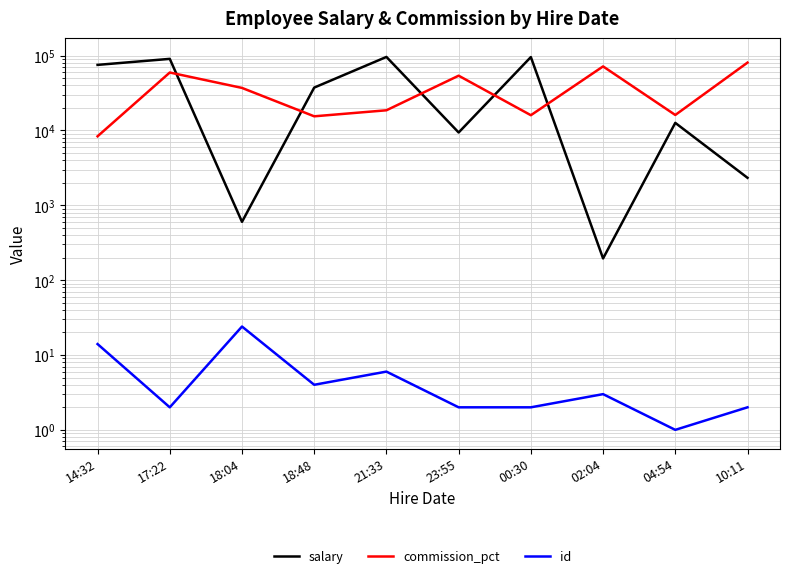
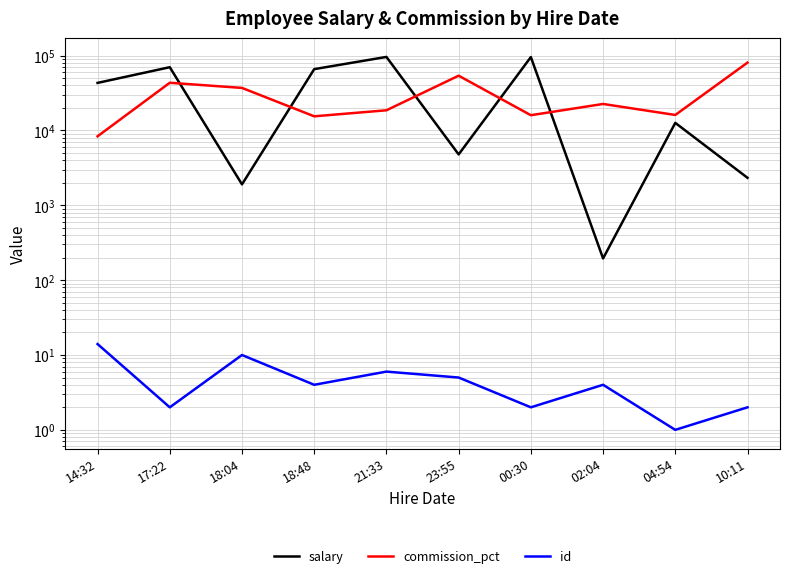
  {
    "salary": {
-     "14:32": 80000,
-     "17:22": 90000,
-     "18:04": 600,
-     "18:48": 40000,
+     "14:32": 40000,
+     "17:22": 70000,
+     "18:04": 1900,
+     "18:48": 70000,
      "21:33": 100000,
-     "23:55": 9000,
+     "23:55": 5000,
      "00:30": 100000,
      "02:04": 200,
      "04:54": 13000,
      "10:11": 2300
    },
    "commission_pct": {
      "14:32": 8000,
-     "17:22": 60000,
+     "17:22": 40000,
      "18:04": 40000,
      "18:48": 15000,
      "21:33": 19000,
      "23:55": 50000,
      "00:30": 16000,
-     "02:04": 70000,
+     "02:04": 23000,
      "04:54": 16000,
      "10:11": 80000
    },
    "id": {
      "14:32": 14,
      "17:22": 2,
-     "18:04": 24,
+     "18:04": 10,
      "18:48": 4,
      "21:33": 6,
-     "23:55": 2,
+     "23:55": 5,
      "00:30": 2,
-     "02:04": 3,
+     "02:04": 4,
      "04:54": 1,
      "10:11": 2
    }
  }
